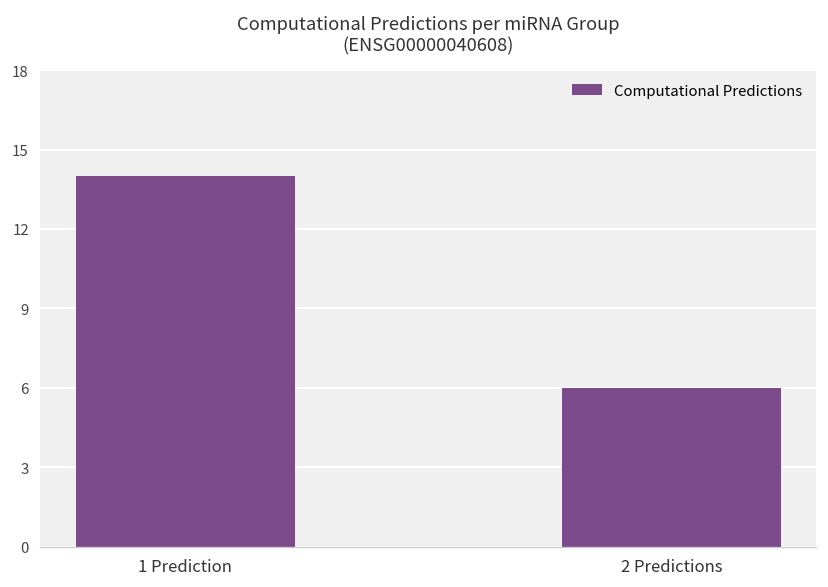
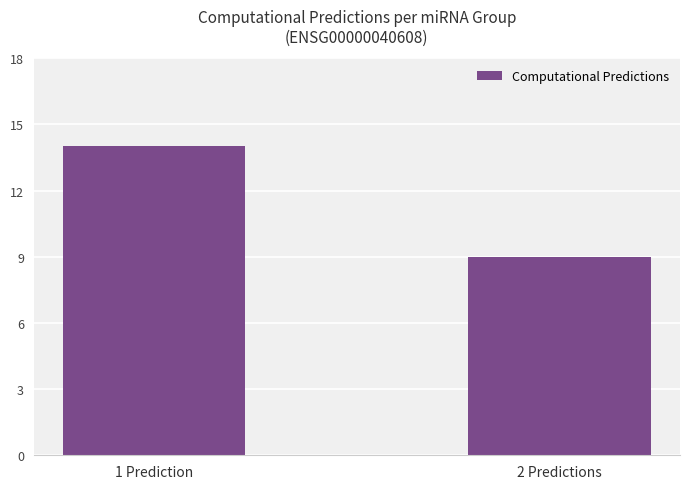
  {
    "1 Prediction": 14,
-   "2 Predictions": 6
+   "2 Predictions": 9
  }
